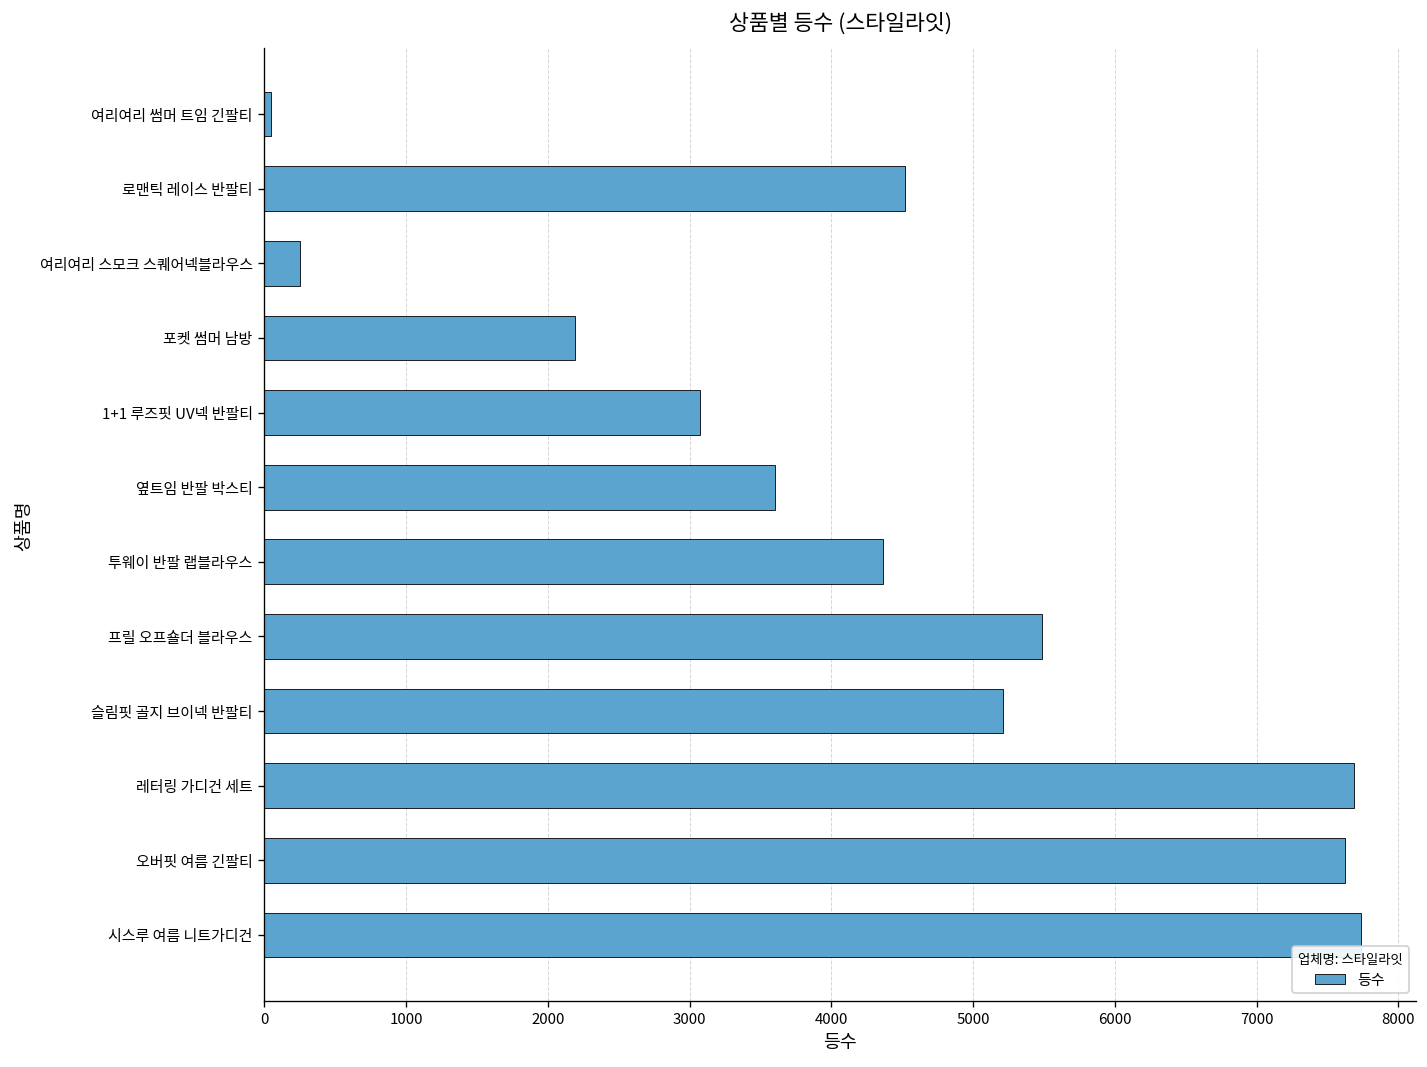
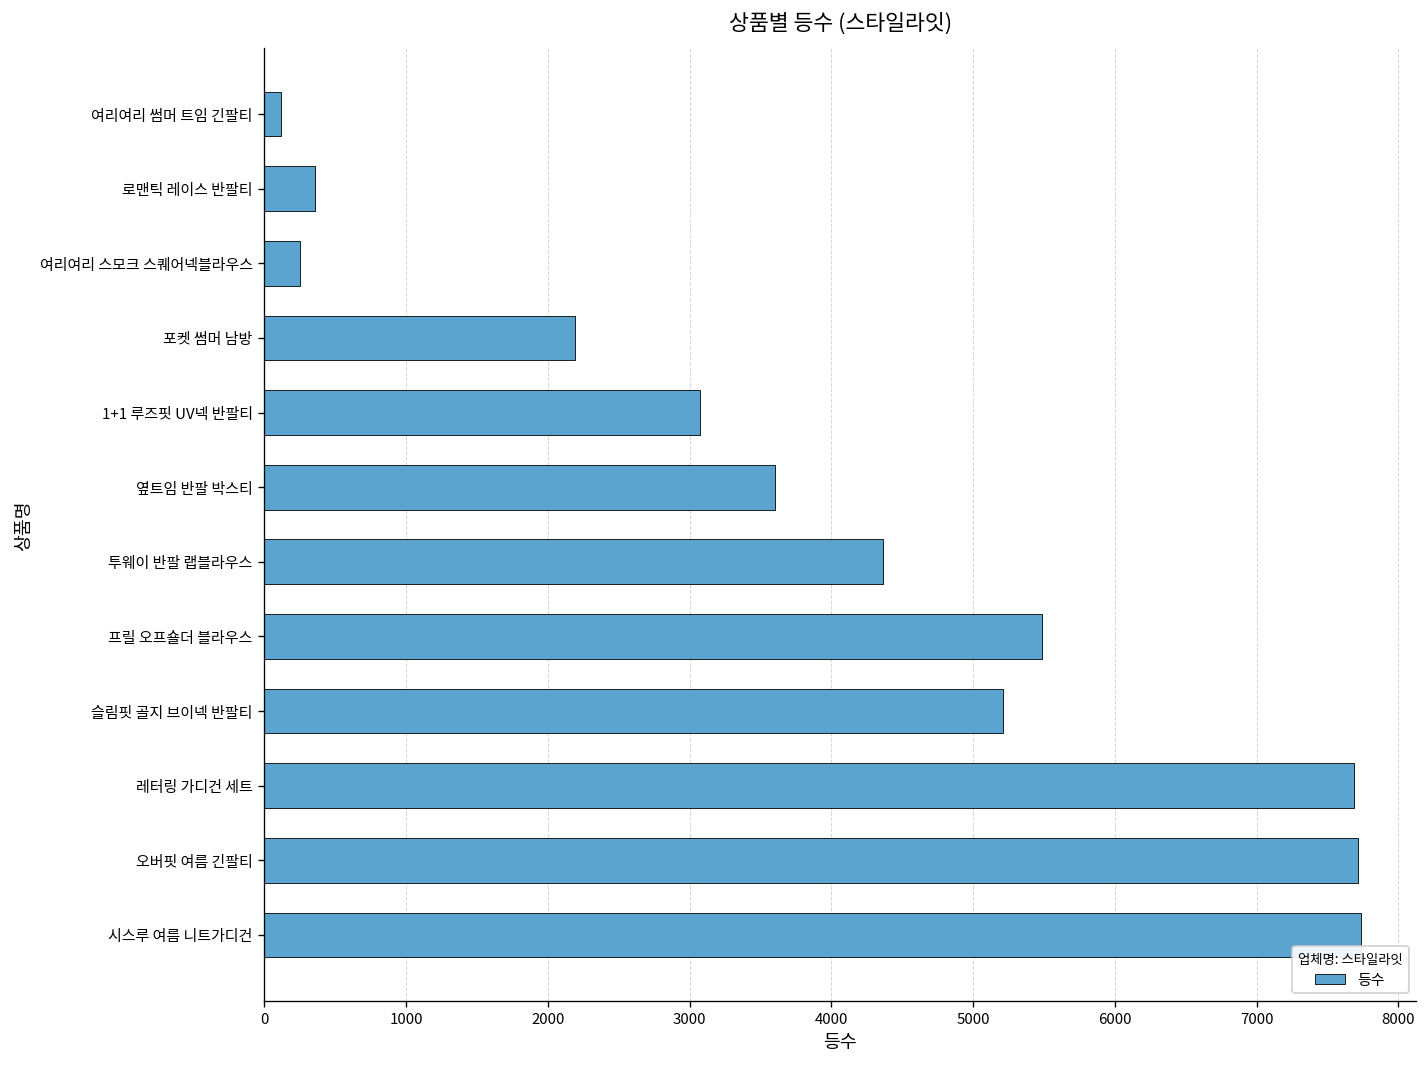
  {
-   "여리여리 썸머 트임 긴팔티": 40,
-   "로맨틱 레이스 반팔티": 4520,
+   "여리여리 썸머 트임 긴팔티": 120,
+   "로맨틱 레이스 반팔티": 360,
    "여리여리 스모크 스퀘어넥블라우스": 250,
    "포켓 썸머 남방": 2190,
    "1+1 루즈핏 UV넥 반팔티": 3070,
    "옆트임 반팔 박스티": 3600,
    "투웨이 반팔 랩블라우스": 4370,
    "프릴 오프숄더 블라우스": 5480,
    "슬림핏 골지 브이넥 반팔티": 5210,
    "레터링 가디건 세트": 7680,
-   "오버핏 여름 긴팔티": 7620,
+   "오버핏 여름 긴팔티": 7710,
    "시스루 여름 니트가디건": 7740
  }
